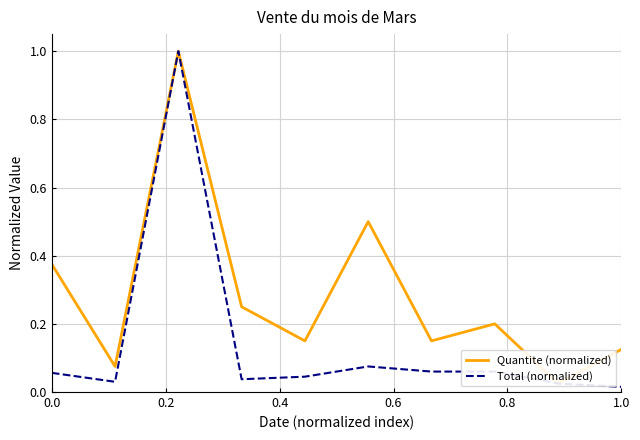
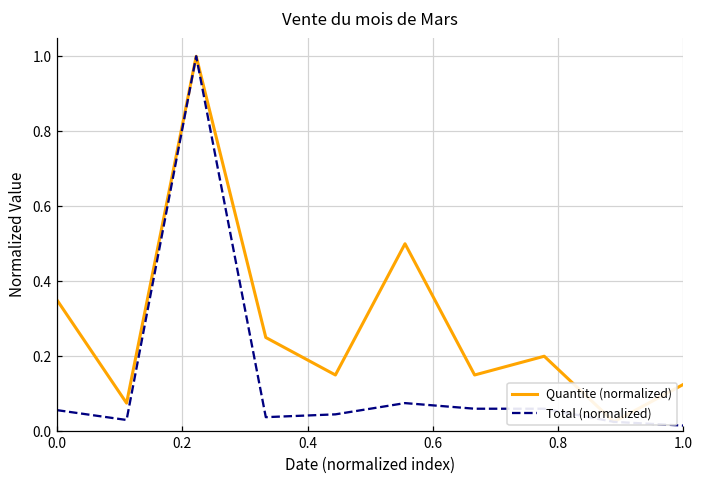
  {
    "Quantite (normalized)": {
-     "0.0": 0.38,
+     "0.0": 0.35,
      "1.0": 0.13
    },
    "Total (normalized)": {
      "0.0": 0.06,
      "1.0": 0.02
    }
  }
